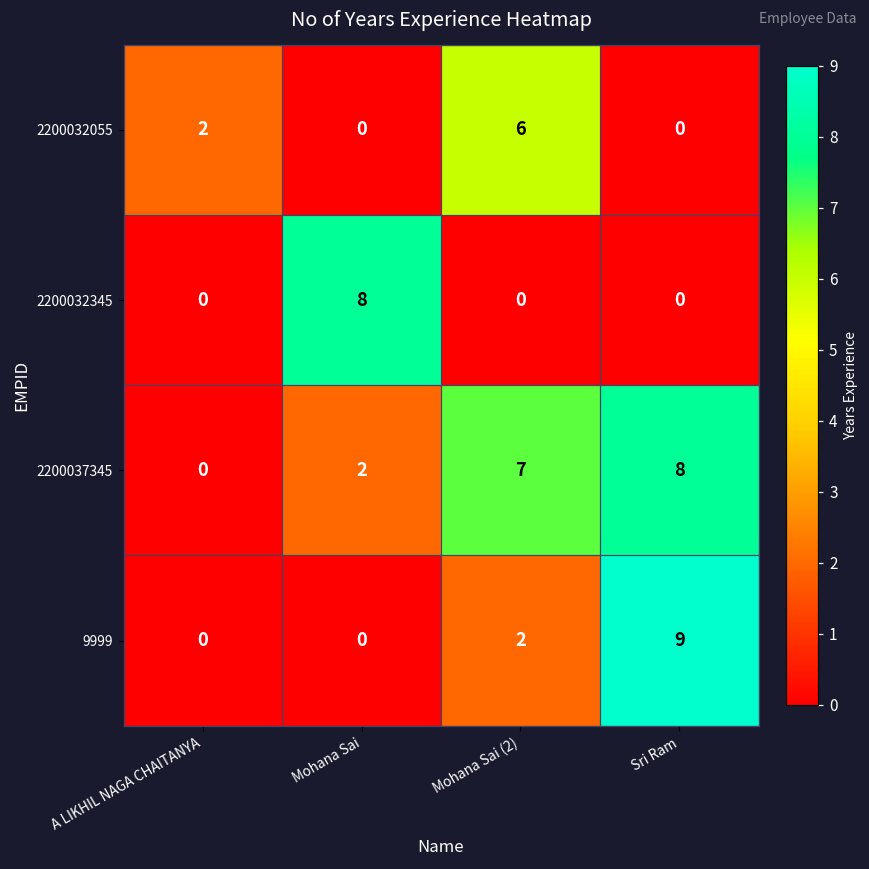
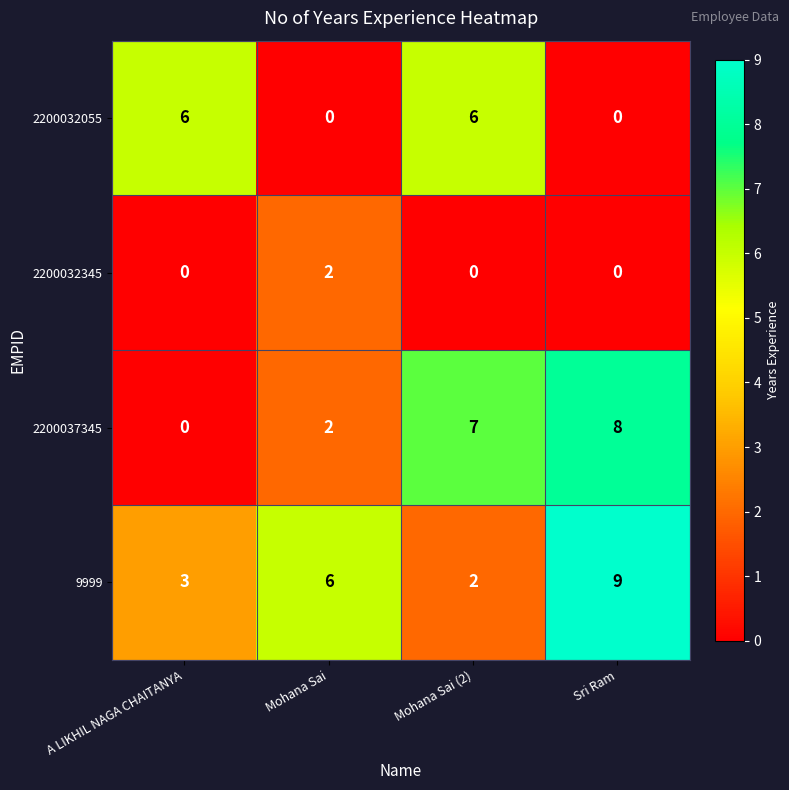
  {
    "2200032055": {
-     "A LIKHIL NAGA CHAITANYA": 2,
+     "A LIKHIL NAGA CHAITANYA": 6,
      "Mohana Sai": 0,
      "Mohana Sai (2)": 6,
      "Sri Ram": 0
    },
    "2200032345": {
      "A LIKHIL NAGA CHAITANYA": 0,
-     "Mohana Sai": 8,
+     "Mohana Sai": 2,
      "Mohana Sai (2)": 0,
      "Sri Ram": 0
    },
    "2200037345": {
      "A LIKHIL NAGA CHAITANYA": 0,
      "Mohana Sai": 2,
      "Mohana Sai (2)": 7,
      "Sri Ram": 8
    },
    "9999": {
-     "A LIKHIL NAGA CHAITANYA": 0,
-     "Mohana Sai": 0,
+     "A LIKHIL NAGA CHAITANYA": 3,
+     "Mohana Sai": 6,
      "Mohana Sai (2)": 2,
      "Sri Ram": 9
    }
  }
